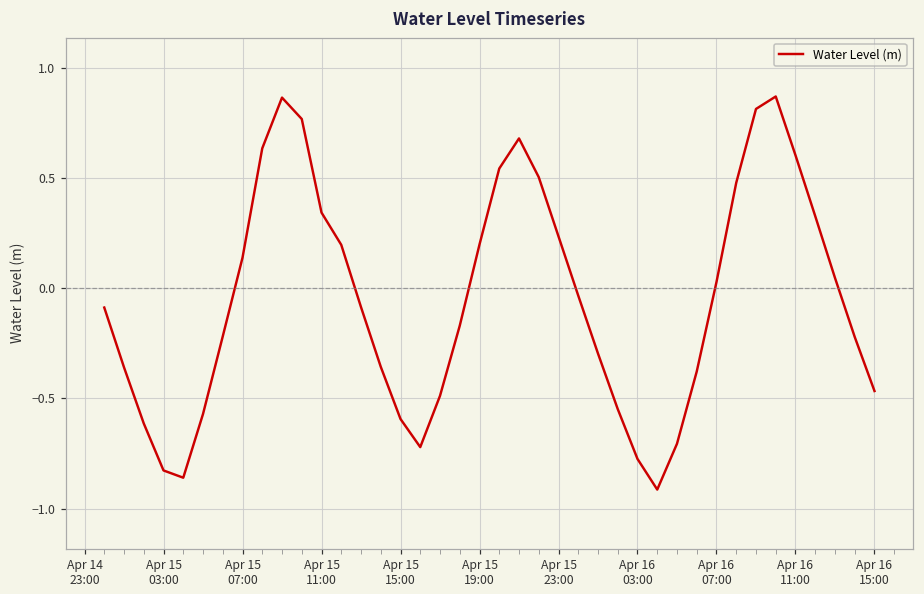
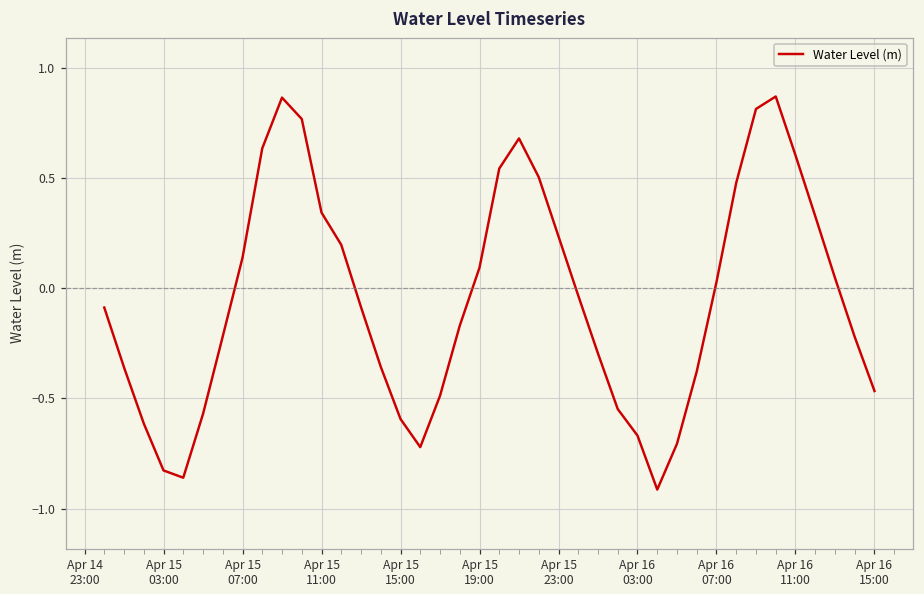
  {
    "Apr 15 03:00": -0.83,
    "Apr 15 07:00": 0.14,
    "Apr 15 11:00": 0.34,
    "Apr 15 15:00": -0.59,
-   "Apr 15 19:00": 0.20,
+   "Apr 15 19:00": 0.09,
    "Apr 15 23:00": 0.23,
-   "Apr 16 03:00": -0.77,
+   "Apr 16 03:00": -0.67,
    "Apr 16 07:00": 0.03,
    "Apr 16 11:00": 0.60,
    "Apr 16 15:00": -0.47
  }
